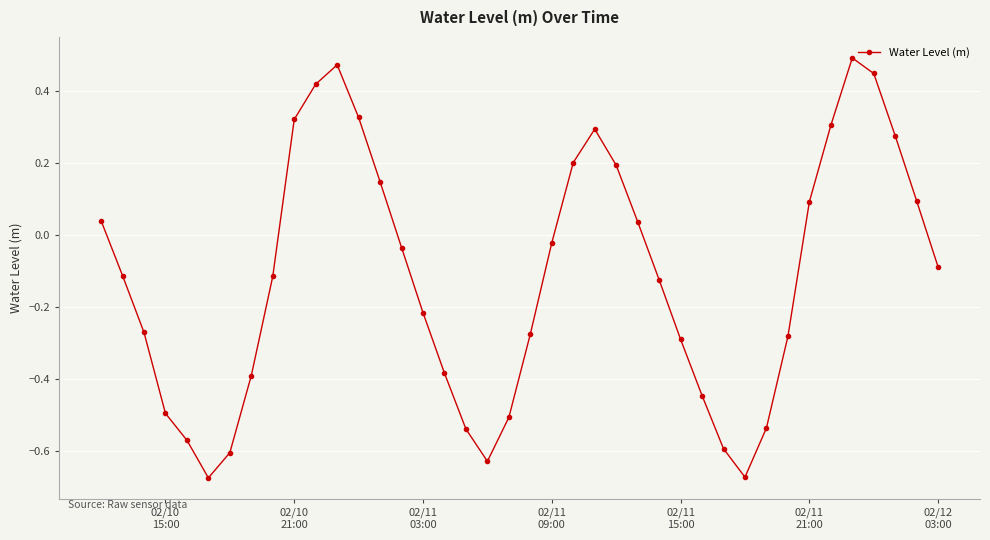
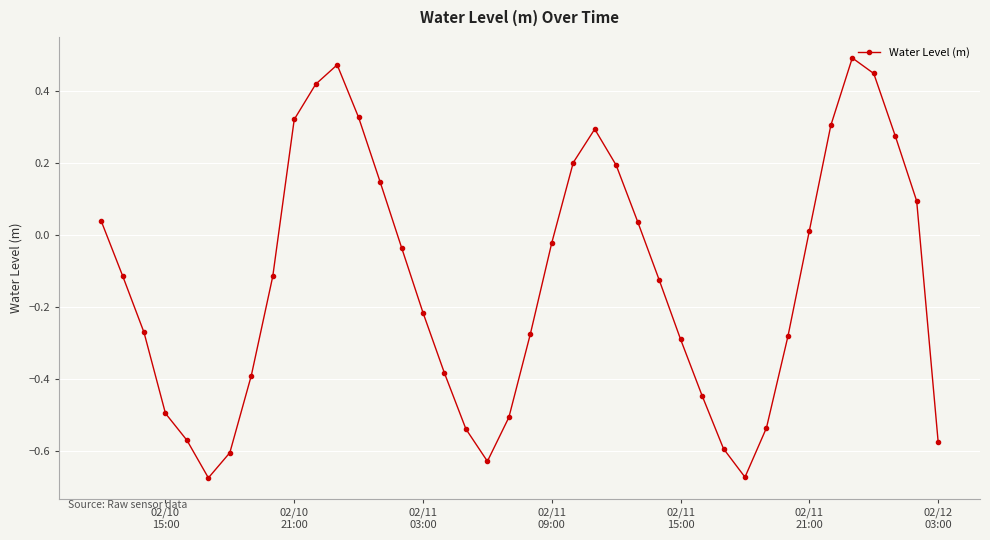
  {
    "02/10 15:00": -0.49,
    "02/10 21:00": 0.32,
    "02/11 03:00": -0.21,
    "02/11 09:00": -0.02,
    "02/11 15:00": -0.29,
-   "02/11 21:00": 0.09,
-   "02/12 03:00": -0.09
+   "02/11 21:00": 0.01,
+   "02/12 03:00": -0.57
  }
